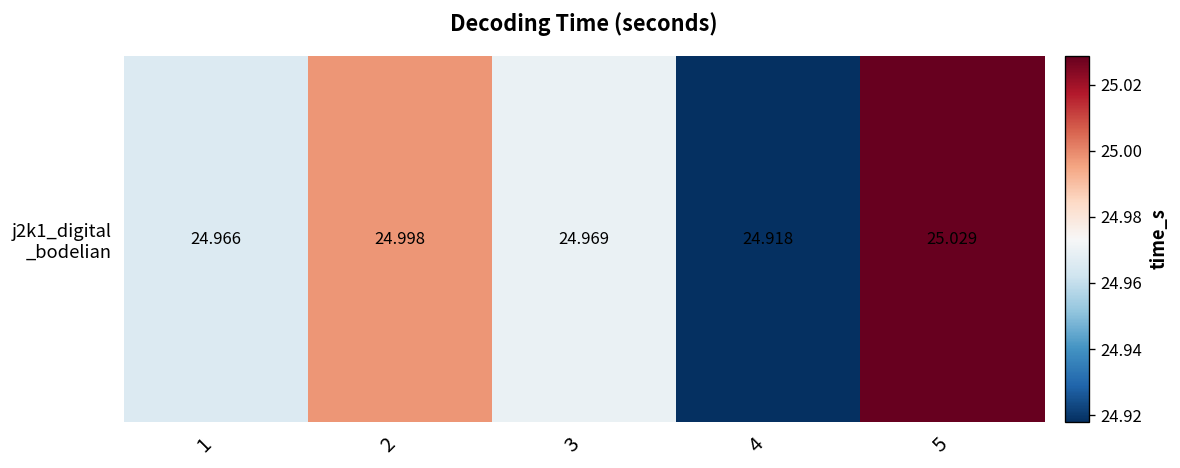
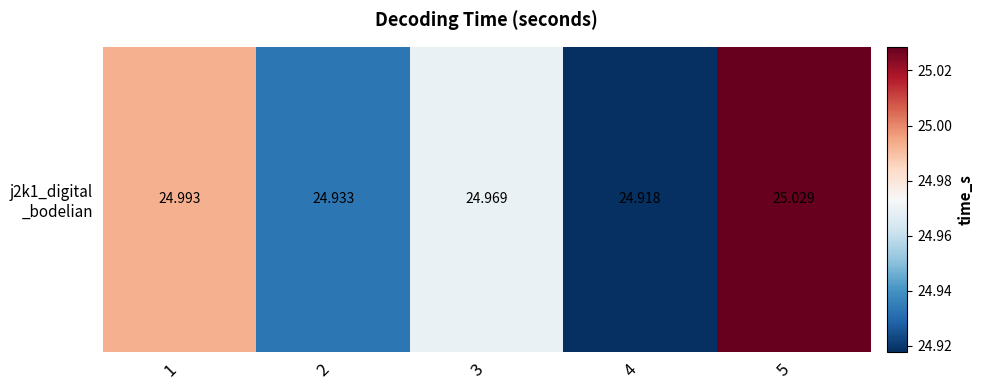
  {
    "j2k1_digital _bodelian": {
-     "1": 24.966,
-     "2": 24.998,
+     "1": 24.993,
+     "2": 24.933,
      "3": 24.969,
      "4": 24.918,
      "5": 25.029
    }
  }
